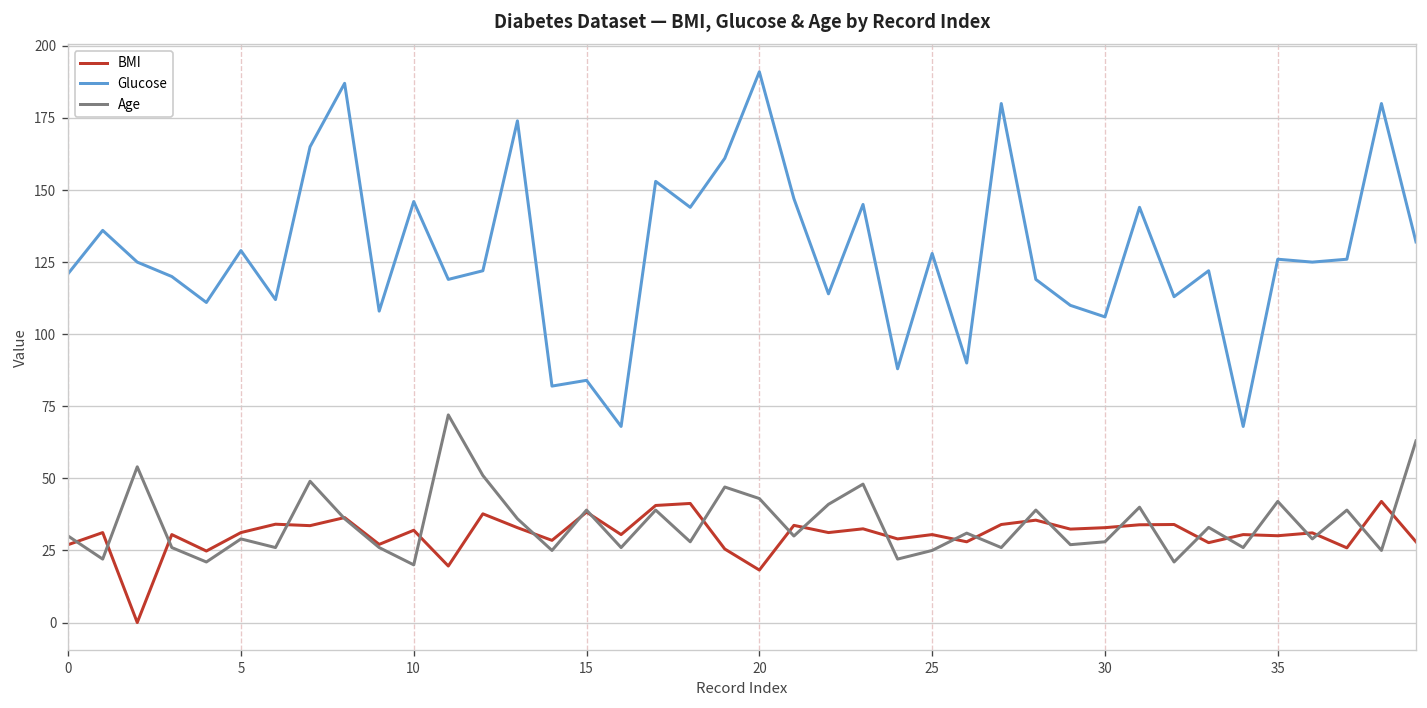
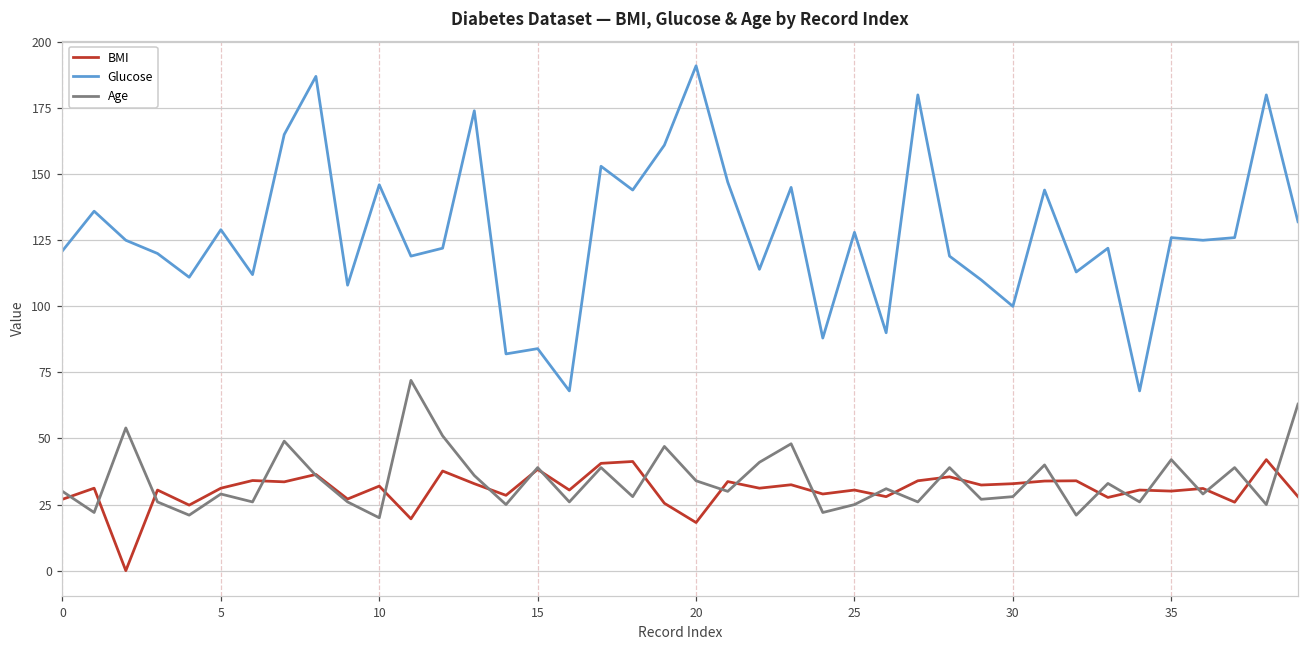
  {
    "BMI": {
      "0": 27,
      "5": 31,
      "10": 32,
      "20": 18,
      "25": 31,
      "30": 33,
      "35": 30
    },
    "Glucose": {
      "0": 121,
      "5": 129,
      "10": 146,
      "15": 84,
      "20": 191,
      "25": 128,
-     "30": 106,
+     "30": 100,
      "35": 126
    },
    "Age": {
      "0": 30,
      "5": 29,
      "10": 20,
-     "20": 43,
+     "20": 34,
      "25": 25,
      "30": 28,
      "35": 42
    }
  }
